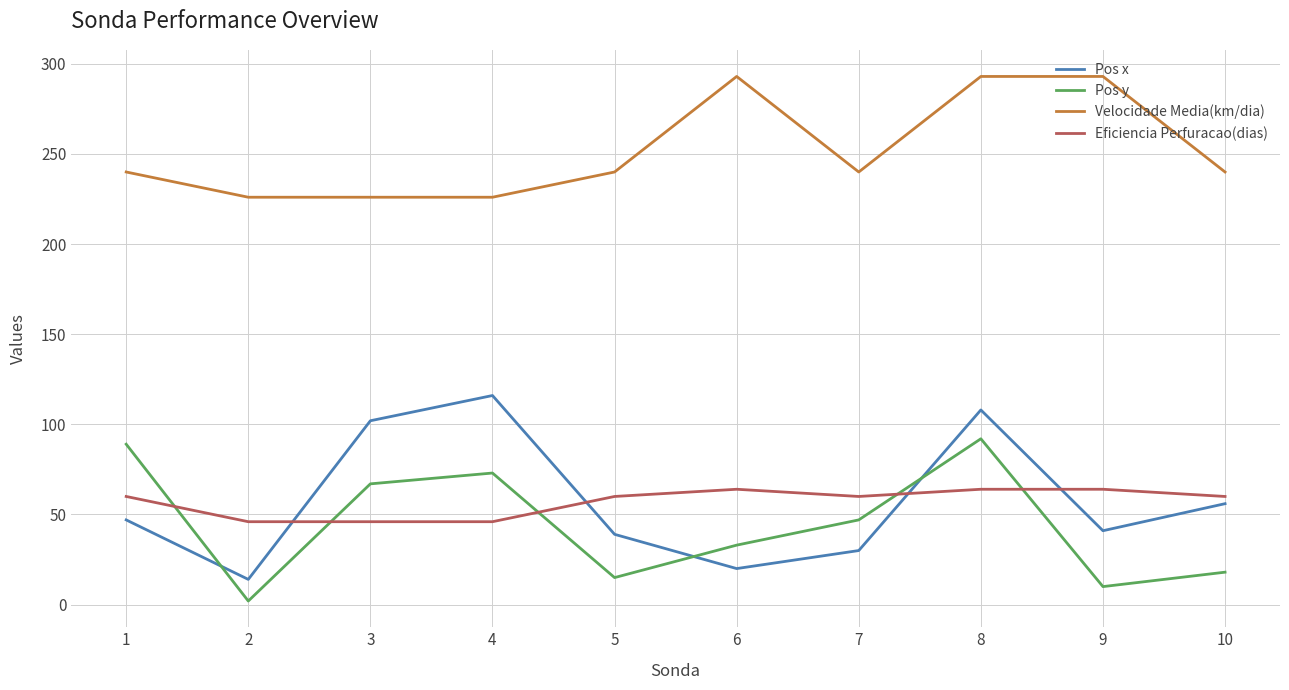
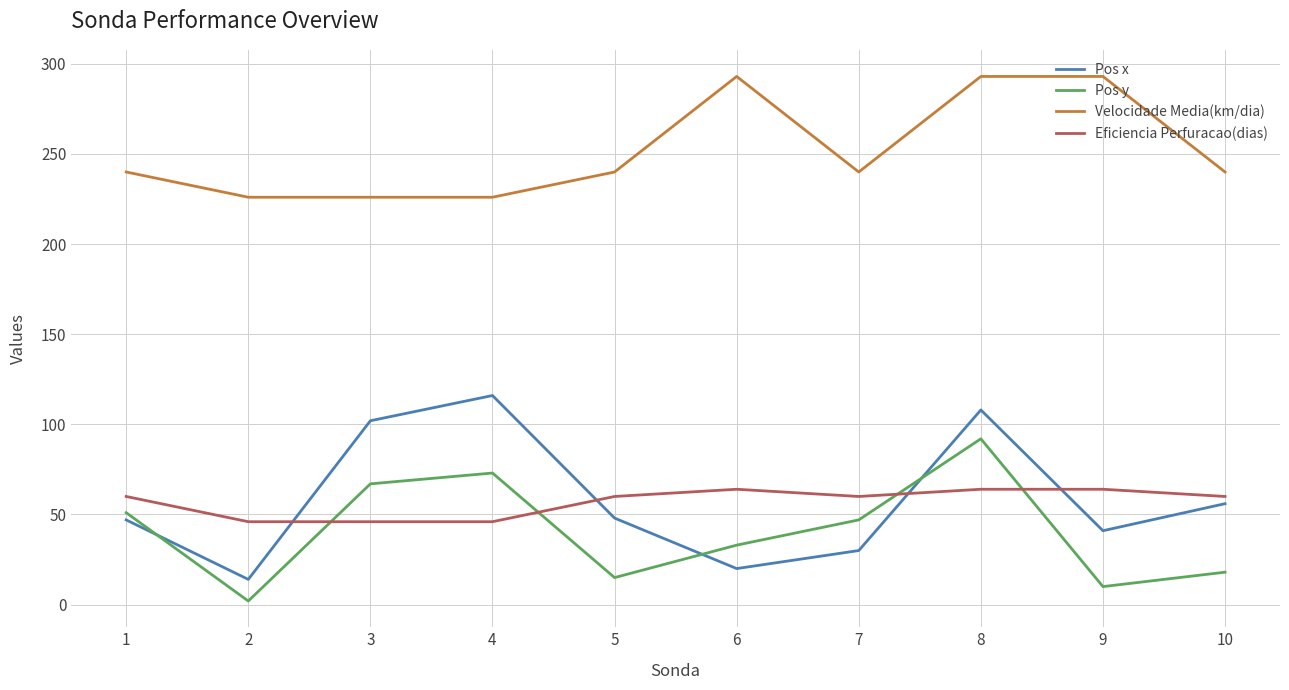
  {
    "Pos x": {
      "1": 47,
      "2": 14,
      "3": 102,
      "4": 116,
-     "5": 39,
+     "5": 48,
      "6": 20,
      "7": 30,
      "8": 108,
      "9": 41,
      "10": 56
    },
    "Pos y": {
-     "1": 89,
+     "1": 51,
      "2": 2,
      "3": 67,
      "4": 73,
      "5": 15,
      "6": 33,
      "7": 47,
      "8": 92,
      "9": 10,
      "10": 18
    }
  }
